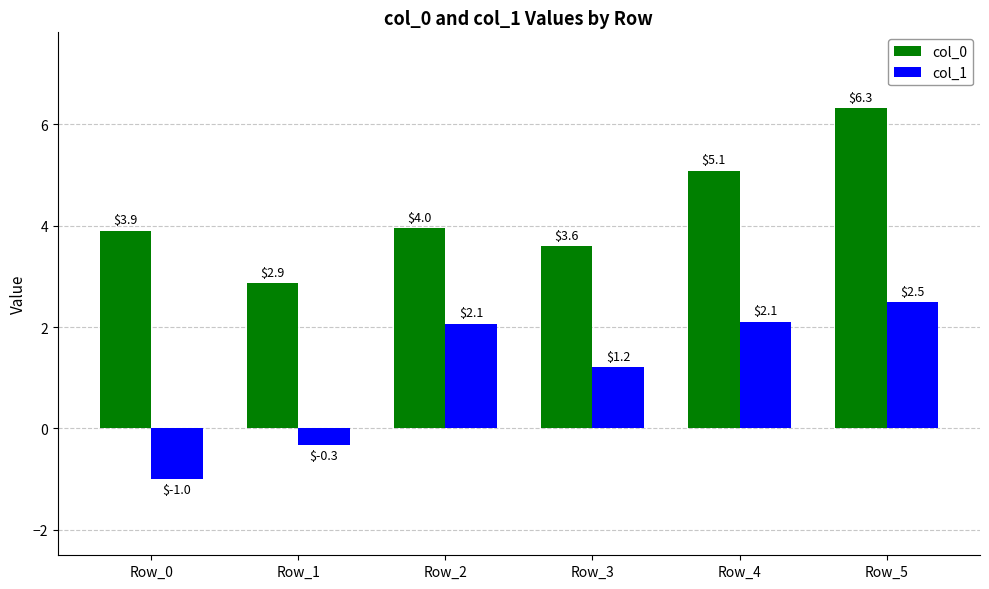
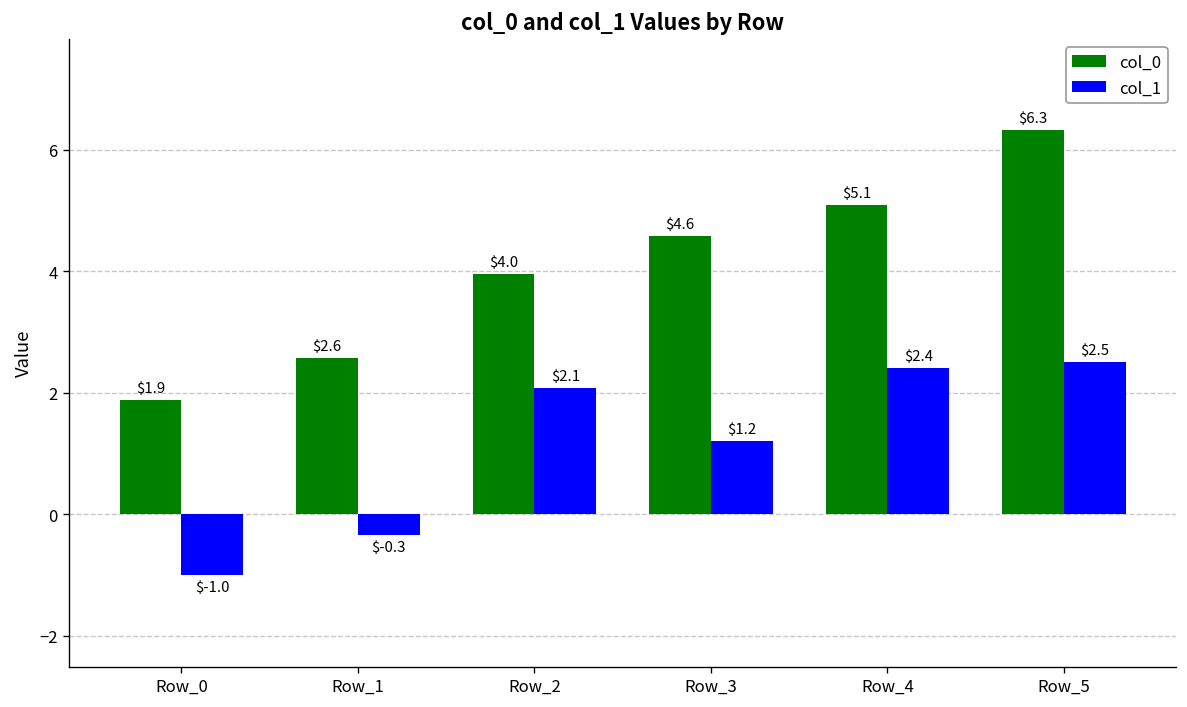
  {
    "col_0": {
-     "Row_0": "$3.9",
-     "Row_1": "$2.9",
+     "Row_0": "$1.9",
+     "Row_1": "$2.6",
      "Row_2": "$4.0",
-     "Row_3": "$3.6",
+     "Row_3": "$4.6",
      "Row_4": "$5.1",
      "Row_5": "$6.3"
    },
    "col_1": {
      "Row_0": "$-1.0",
      "Row_1": "$-0.3",
      "Row_2": "$2.1",
      "Row_3": "$1.2",
-     "Row_4": "$2.1",
+     "Row_4": "$2.4",
      "Row_5": "$2.5"
    }
  }
